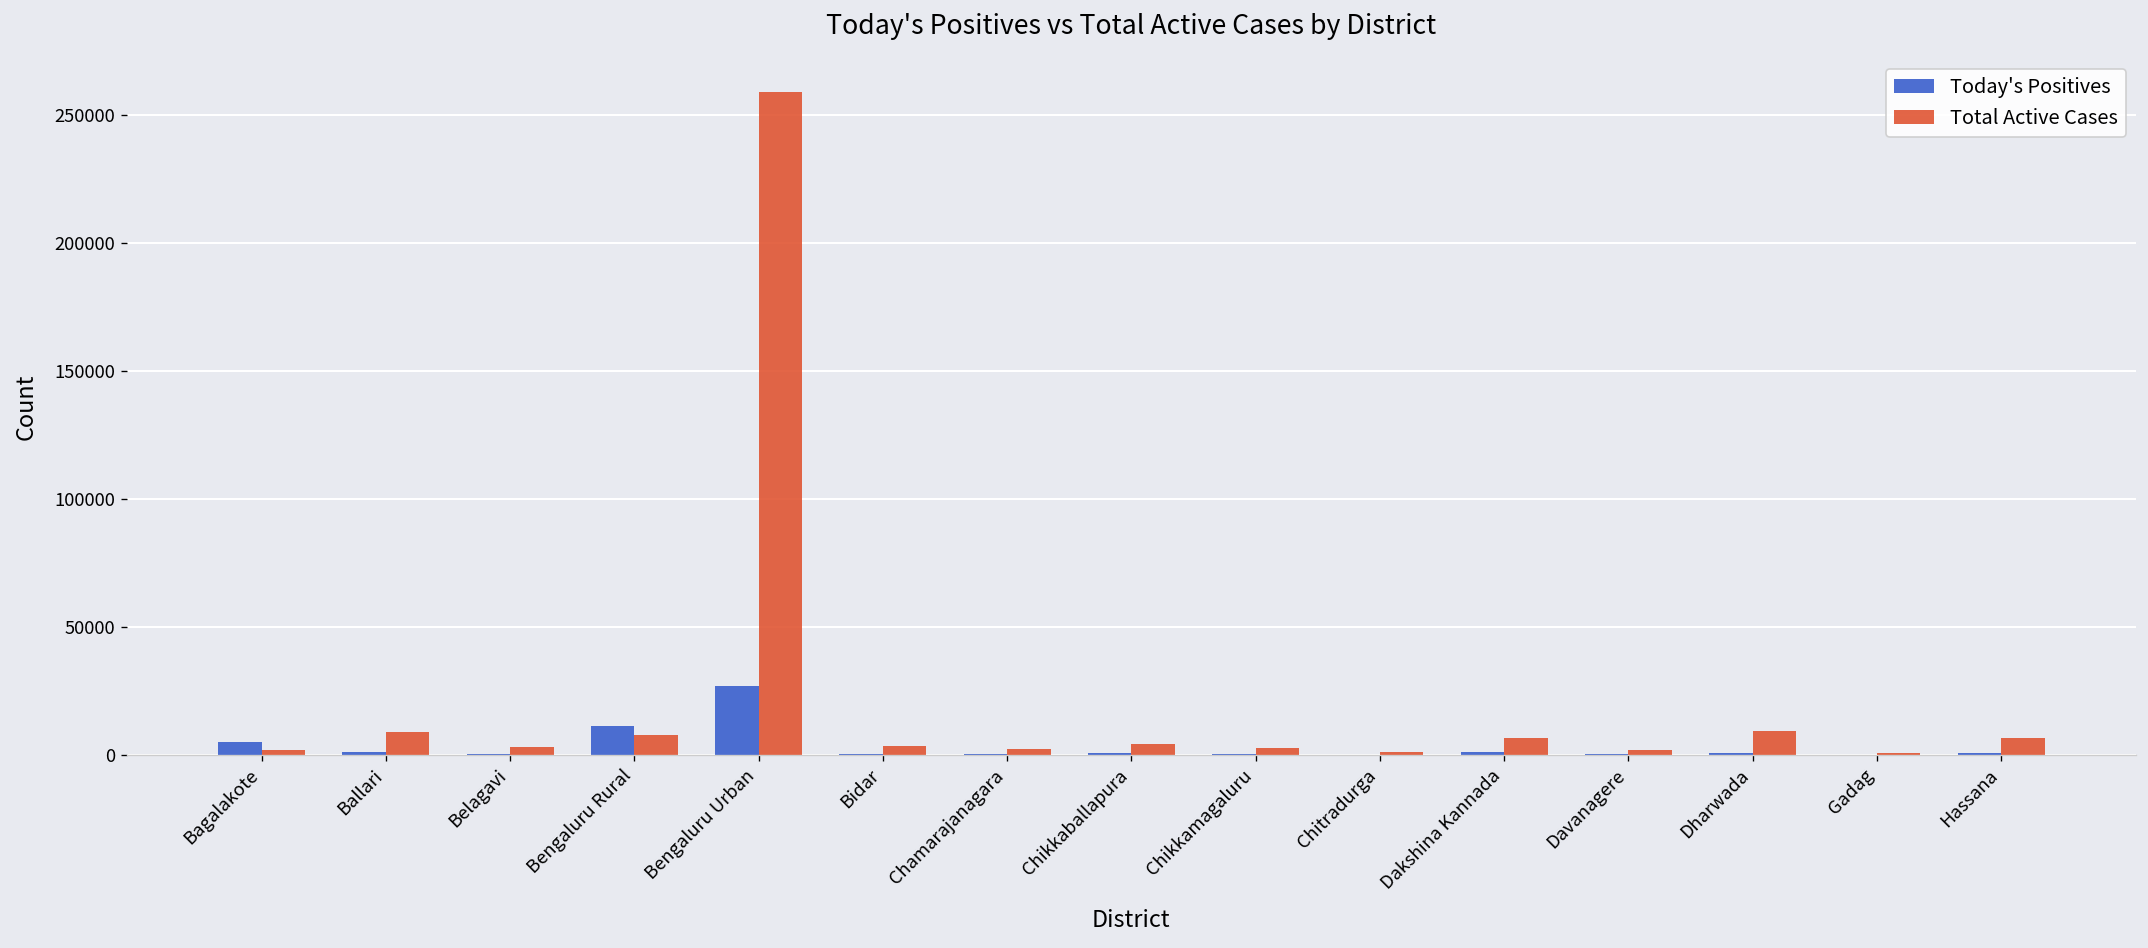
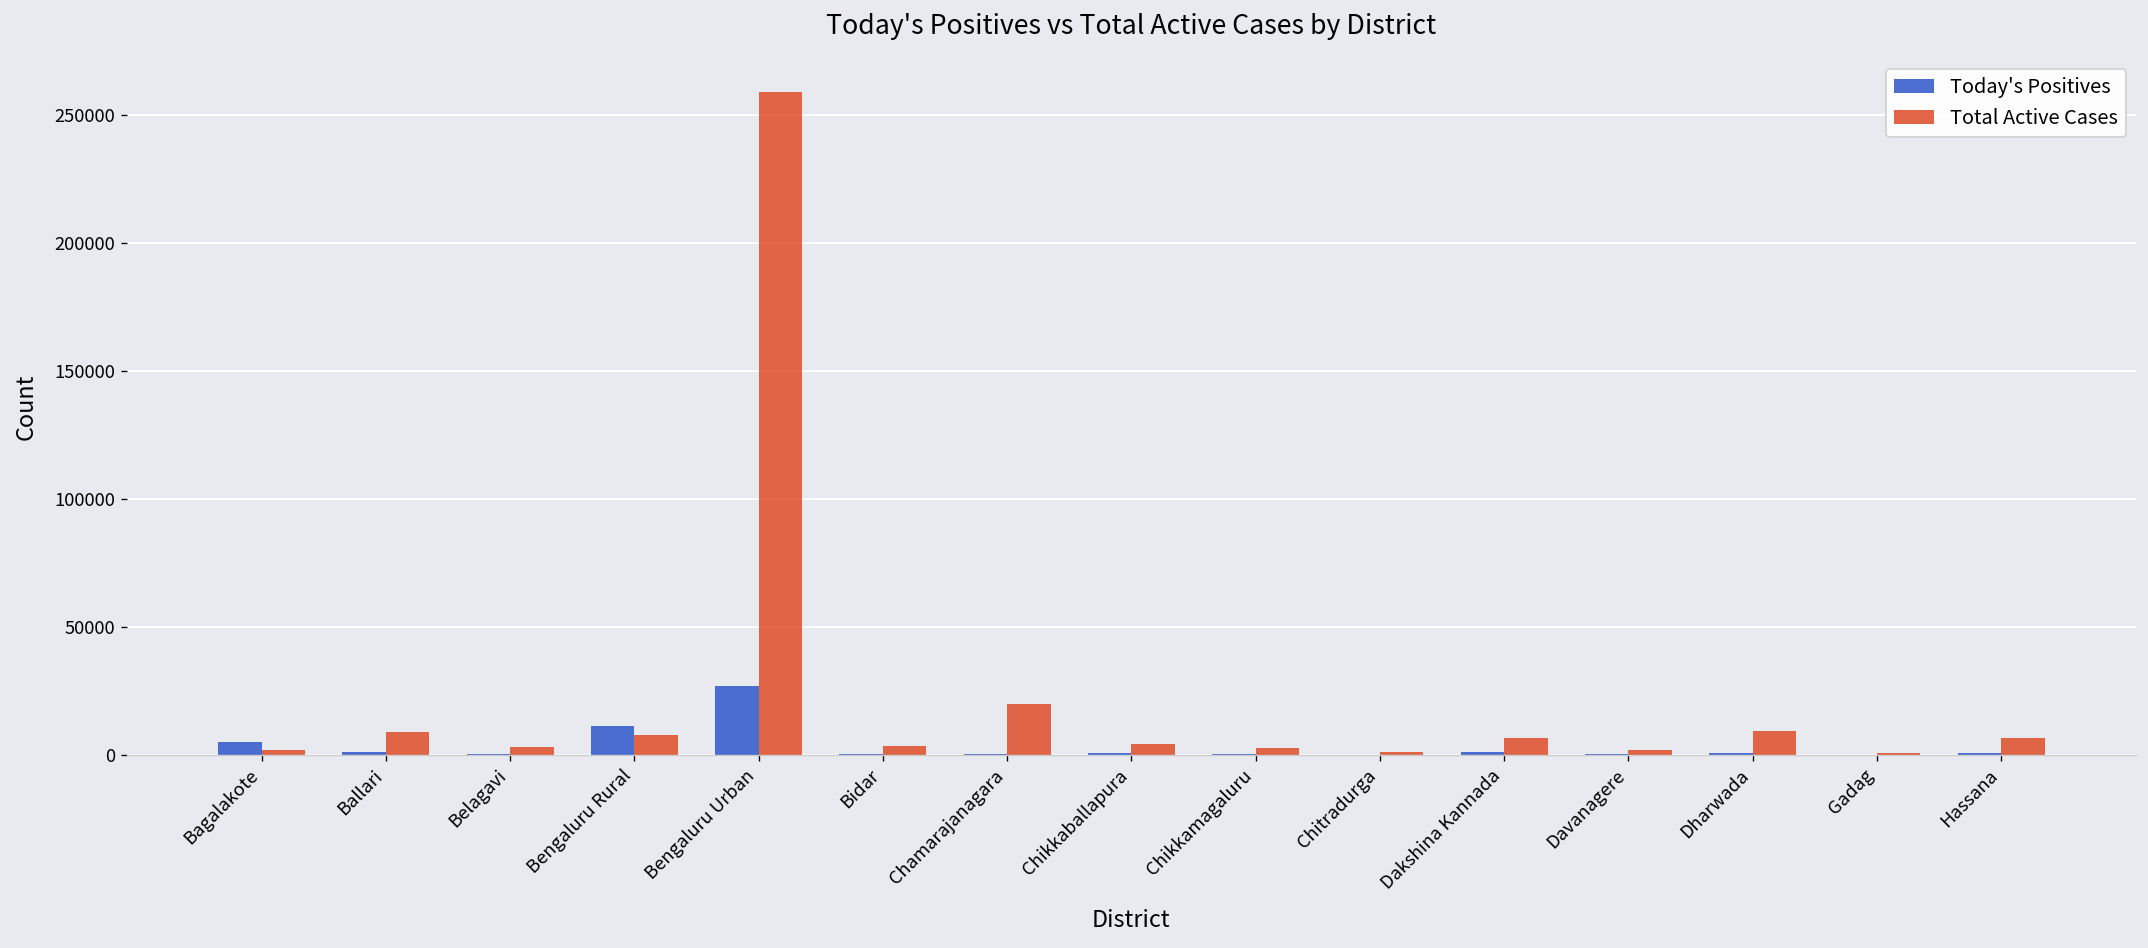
  {
    "Today's Positives": {
      "Bagalakote": 5000,
      "Ballari": 1000,
      "Bengaluru Rural": 11000,
      "Bengaluru Urban": 27000,
      "Dakshina Kannada": 1000
    },
    "Total Active Cases": {
      "Bagalakote": 2000,
      "Ballari": 9000,
      "Belagavi": 3000,
      "Bengaluru Rural": 8000,
      "Bengaluru Urban": 259000,
      "Bidar": 3000,
-     "Chamarajanagara": 2000,
+     "Chamarajanagara": 20000,
      "Chikkaballapura": 4000,
      "Chikkamagaluru": 3000,
      "Dakshina Kannada": 6000,
      "Davanagere": 2000,
      "Dharwada": 9000,
      "Hassana": 7000
    }
  }
